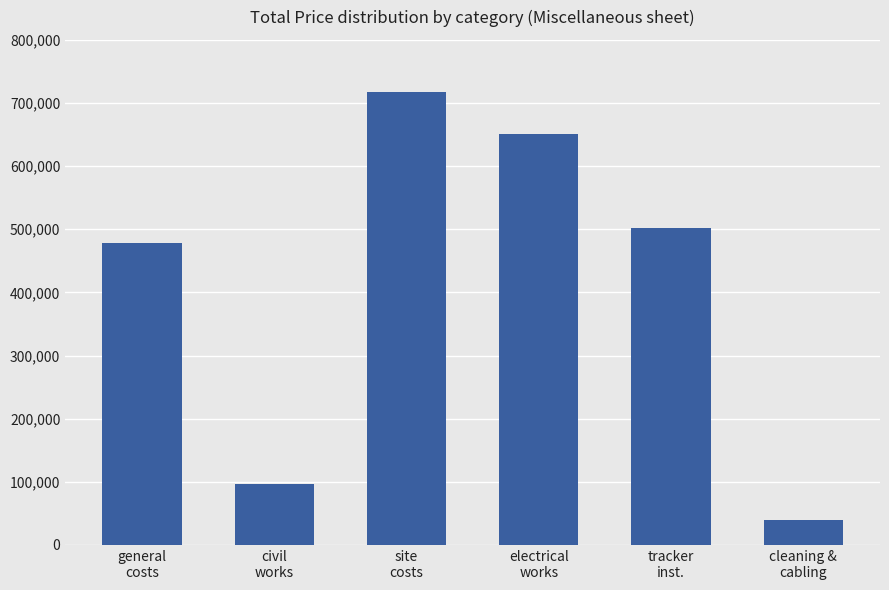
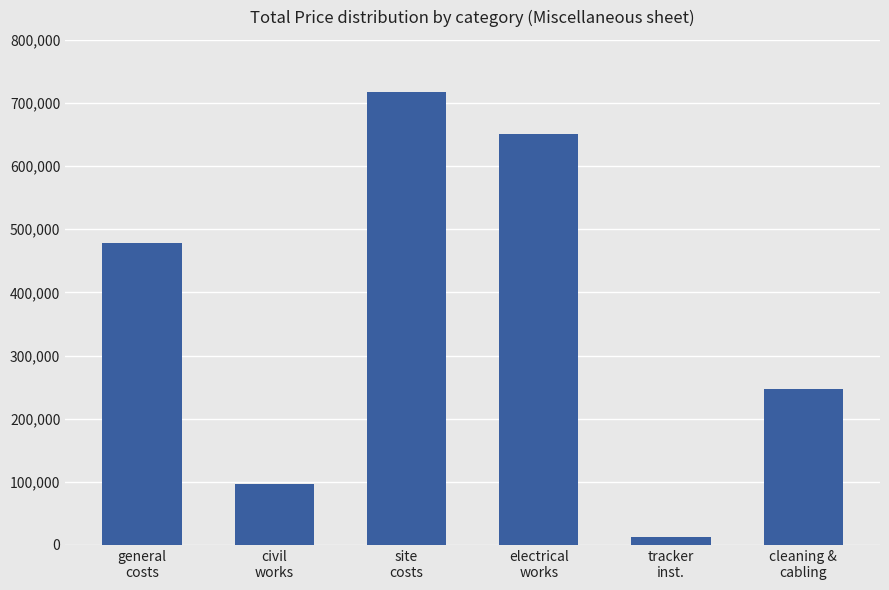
  {
    "general costs": "480,000",
    "civil works": "100,000",
    "site costs": "720,000",
    "electrical works": "650,000",
-   "tracker inst.": "500,000",
-   "cleaning & cabling": "40,000"
+   "tracker inst.": "10,000",
+   "cleaning & cabling": "250,000"
  }
